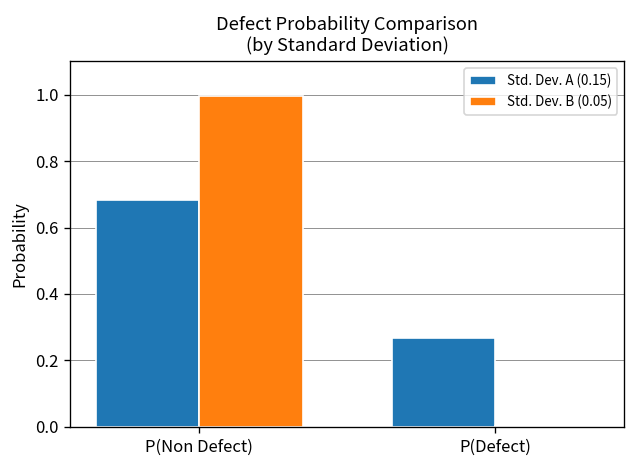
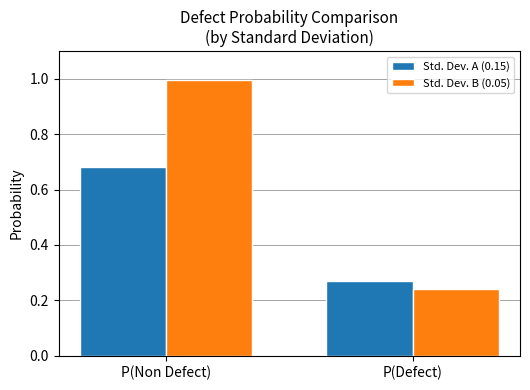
  {
    "Std. Dev. A (0.15)": {
      "P(Non Defect)": 0.68,
      "P(Defect)": 0.27
    },
    "Std. Dev. B (0.05)": {
      "P(Non Defect)": 1.00,
-     "P(Defect)": 0.00
+     "P(Defect)": 0.24
    }
  }
